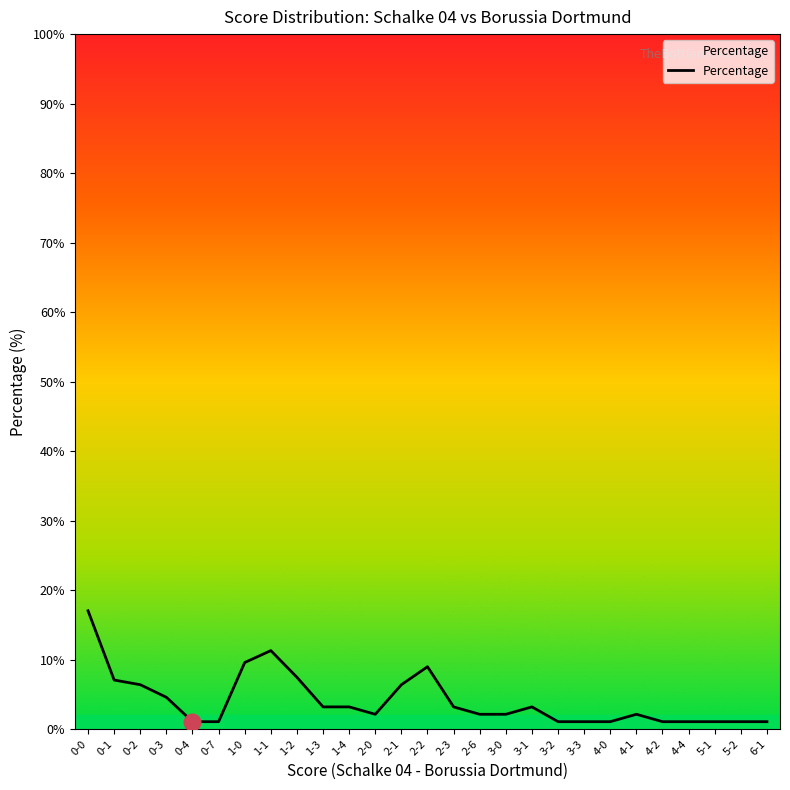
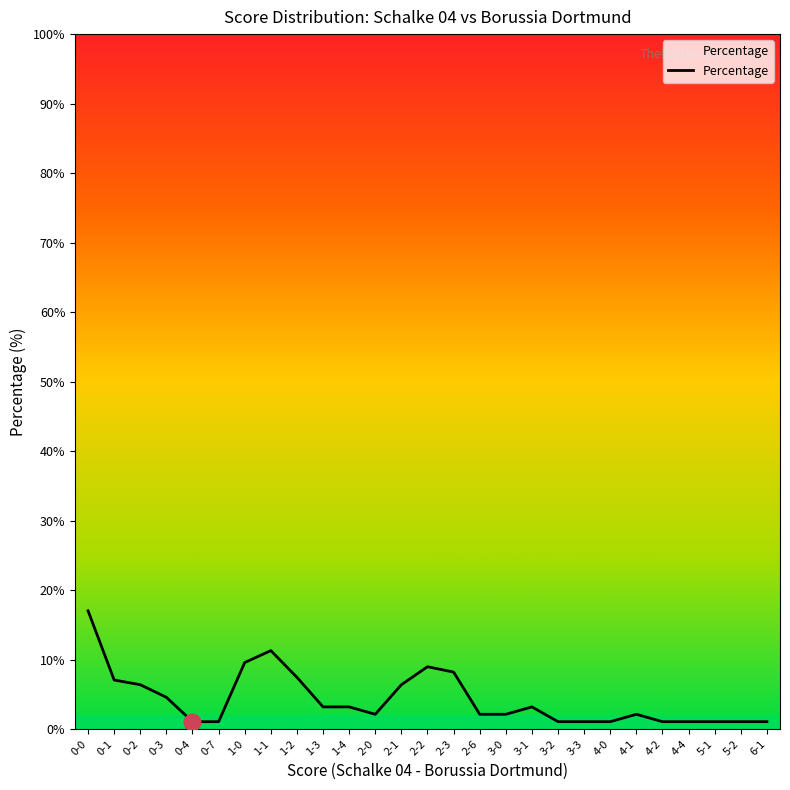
  {
    "Percentage": {
      "0-0": "17%",
      "0-1": "7%",
      "0-2": "6%",
      "0-3": "5%",
      "1-0": "10%",
      "1-1": "11%",
      "1-2": "7%",
      "1-3": "3%",
      "1-4": "3%",
      "2-0": "2%",
      "2-1": "6%",
      "2-2": "9%",
-     "2-3": "3%",
+     "2-3": "8%",
      "2-6": "2%",
      "3-0": "2%",
      "3-1": "3%",
      "4-1": "2%"
    }
  }
